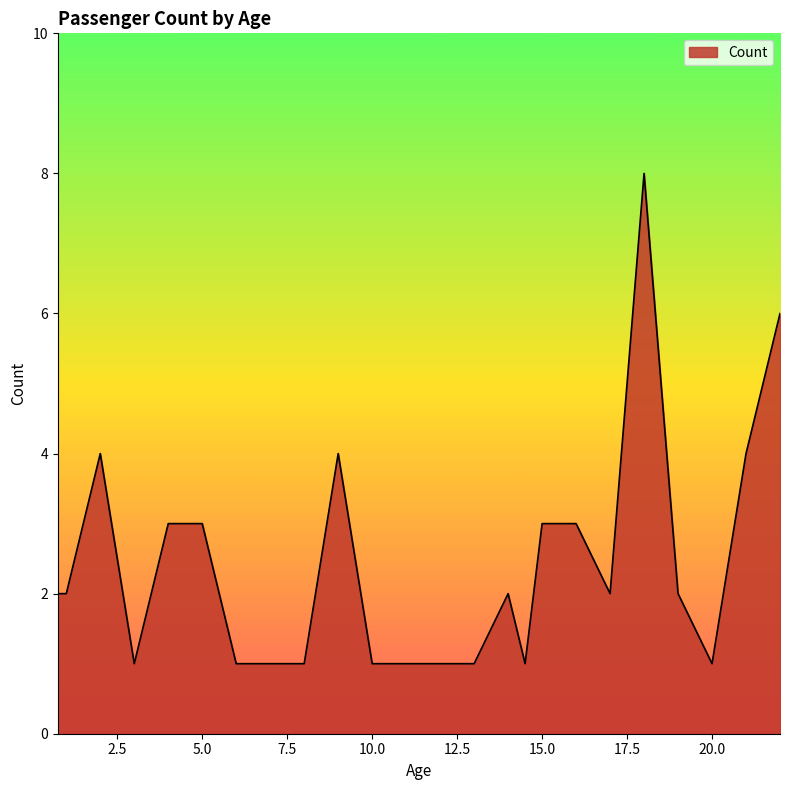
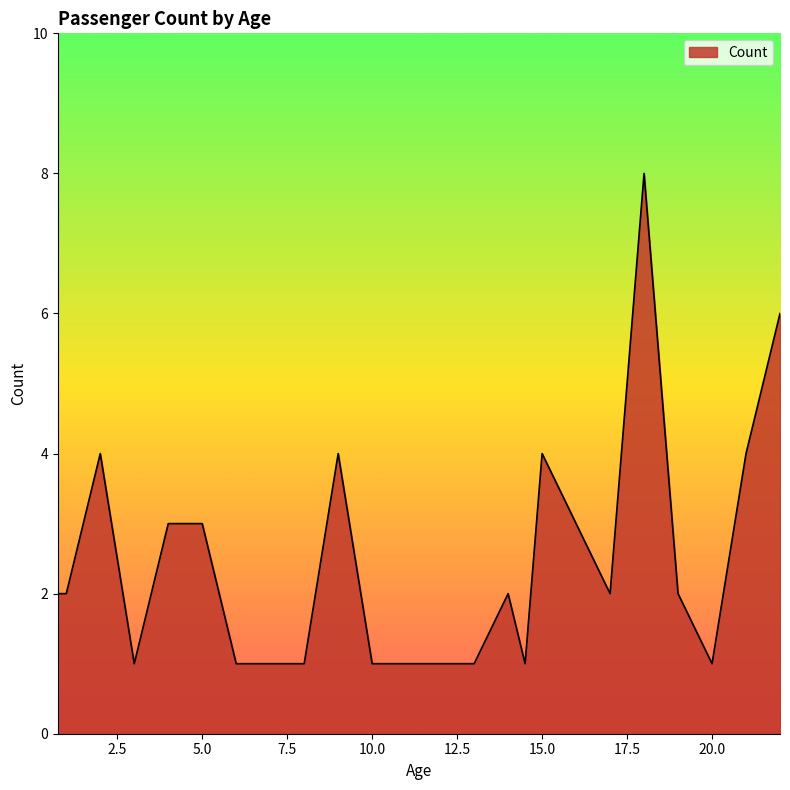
  {
    "5.0": 3,
    "10.0": 1,
-   "15.0": 3,
+   "15.0": 4,
    "20.0": 1
  }
